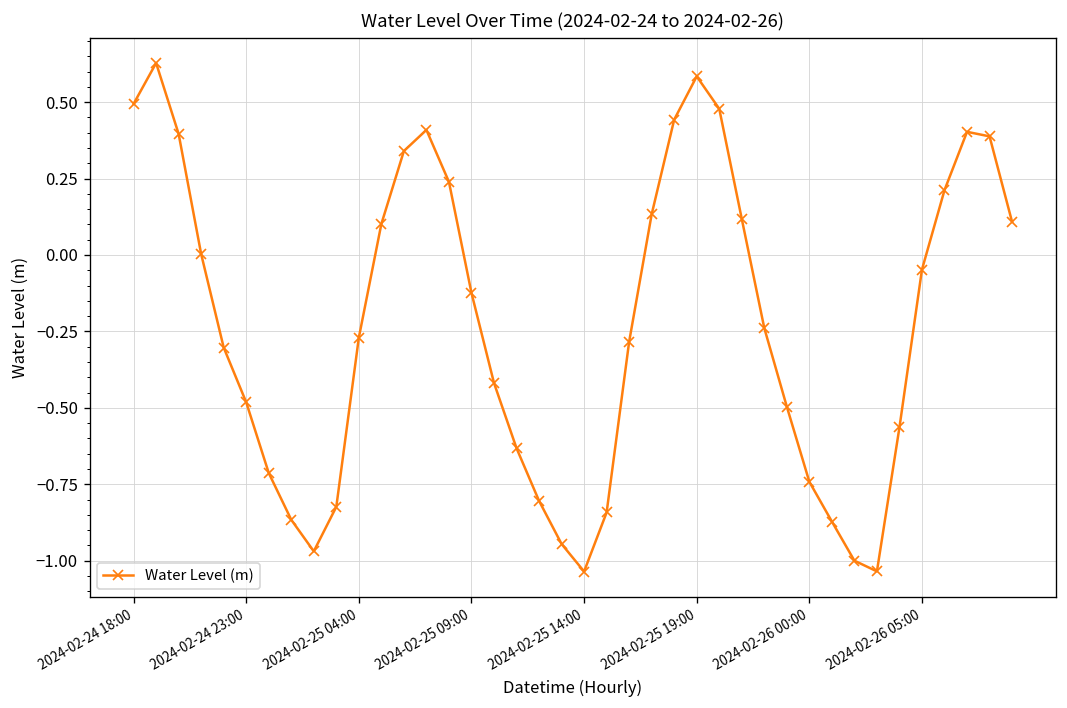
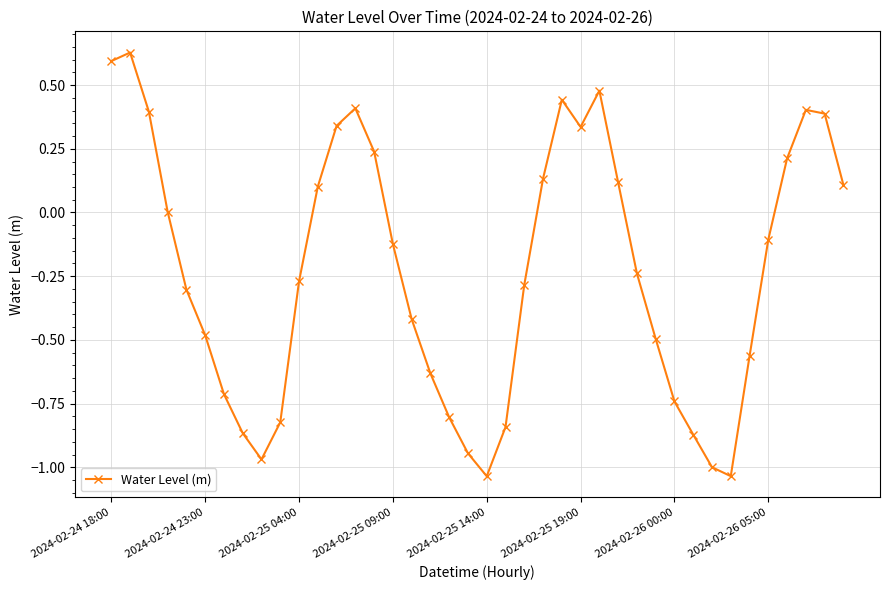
  {
-   "2024-02-24 18:00": 0.49,
+   "2024-02-24 18:00": 0.59,
    "2024-02-24 23:00": -0.48,
    "2024-02-25 04:00": -0.27,
    "2024-02-25 09:00": -0.12,
    "2024-02-25 14:00": -1.04,
-   "2024-02-25 19:00": 0.58,
+   "2024-02-25 19:00": 0.34,
    "2024-02-26 00:00": -0.74,
-   "2024-02-26 05:00": -0.05
+   "2024-02-26 05:00": -0.11
  }
